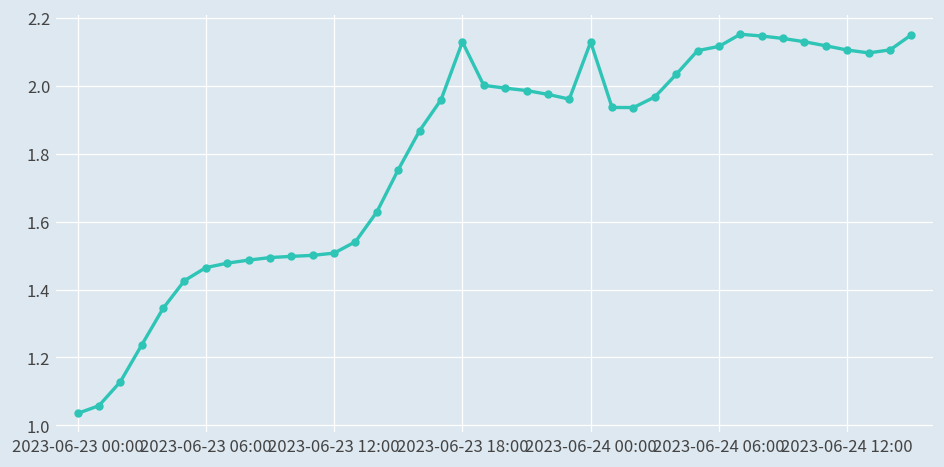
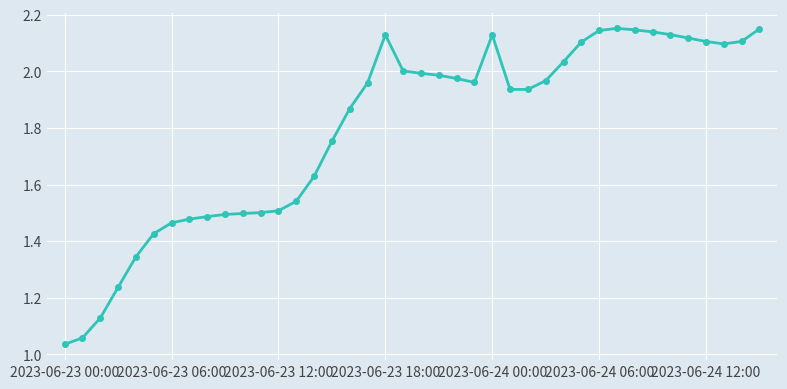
  {
    "2023-06-23 00:00": 1.04,
    "2023-06-23 06:00": 1.46,
    "2023-06-23 12:00": 1.51,
    "2023-06-23 18:00": 2.13,
    "2023-06-24 00:00": 2.13,
-   "2023-06-24 06:00": 2.12,
+   "2023-06-24 06:00": 2.14,
    "2023-06-24 12:00": 2.11
  }
